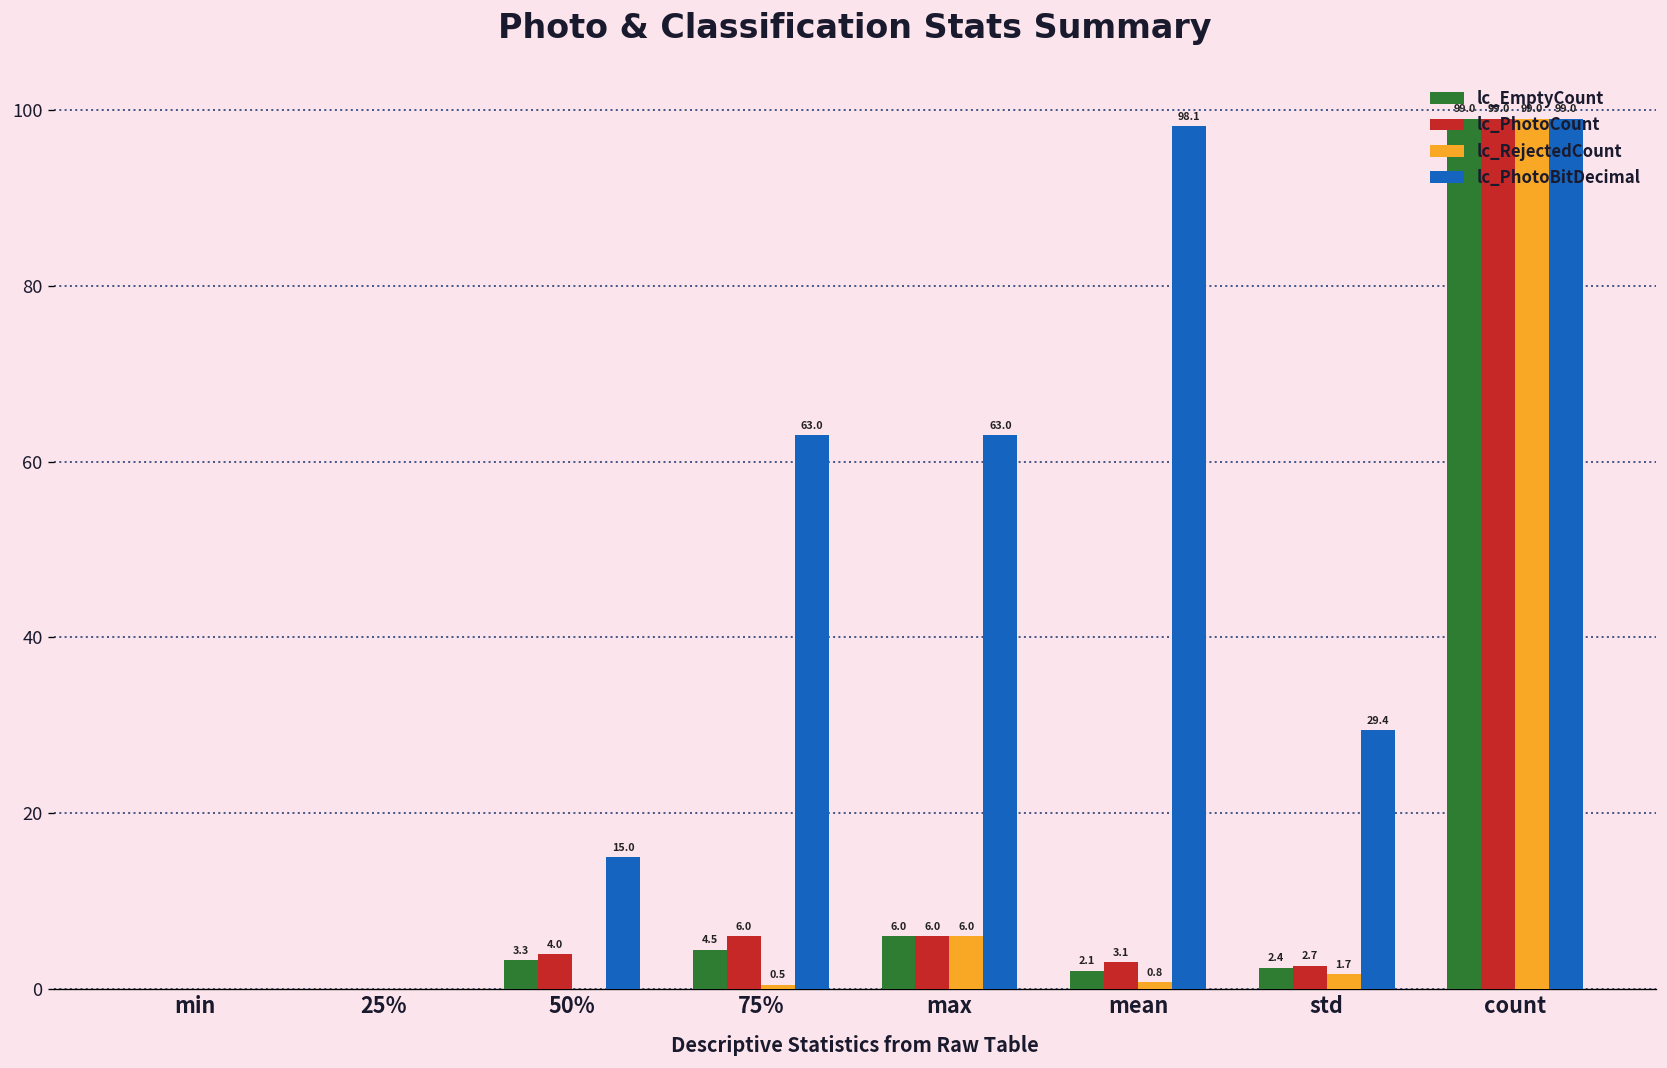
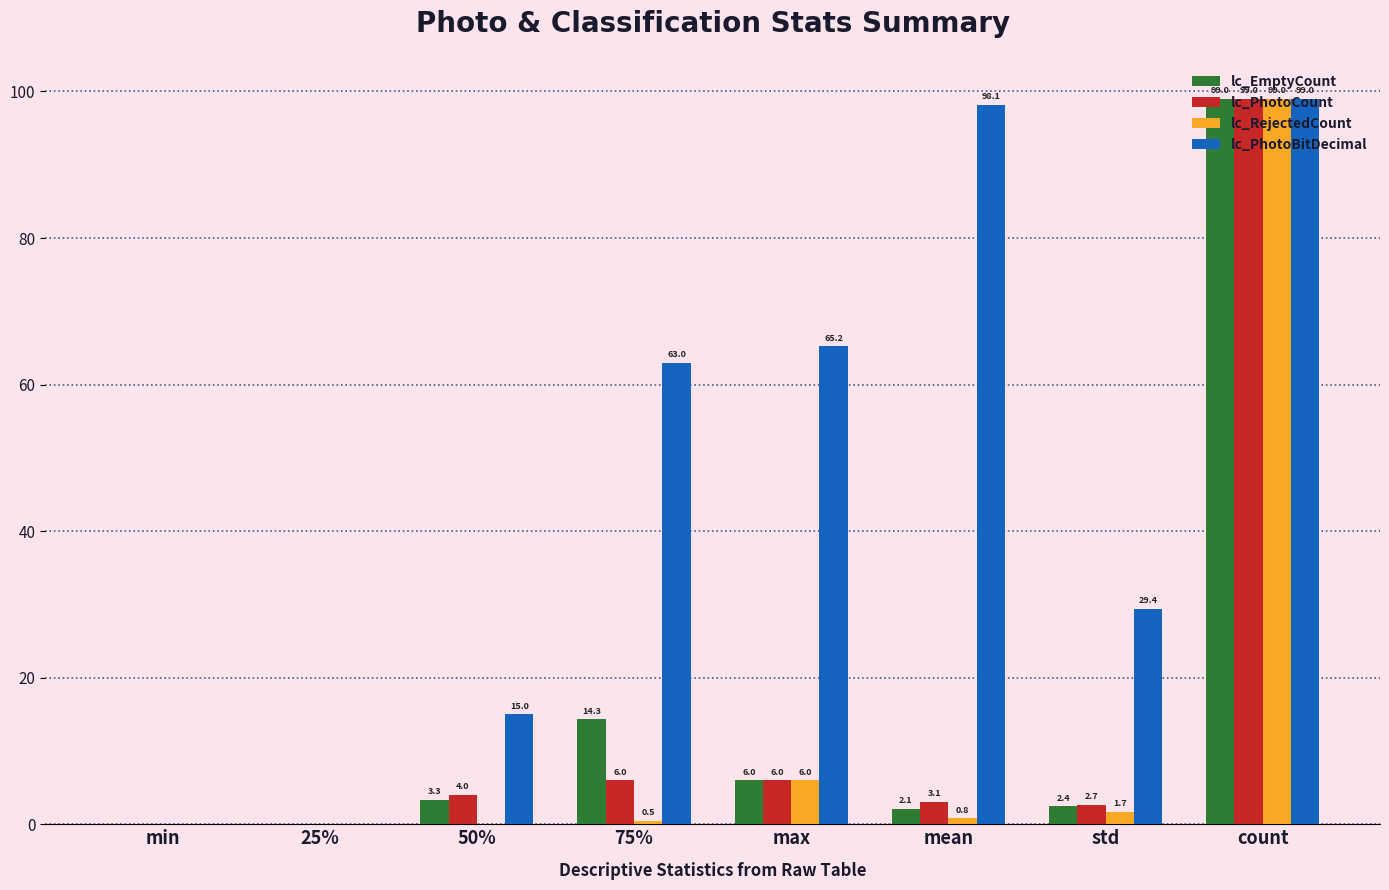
  {
    "lc_EmptyCount": {
      "50%": 3.3,
-     "75%": 4.5,
+     "75%": 14.3,
      "max": 6.0,
      "mean": 2.1,
      "std": 2.4,
      "count": 99.0
    },
    "lc_PhotoCount": {
      "50%": 4.0,
      "75%": 6.0,
      "max": 6.0,
      "mean": 3.1,
      "std": 2.7,
      "count": 99.0
    },
    "lc_RejectedCount": {
      "75%": 0.5,
      "max": 6.0,
      "mean": 0.8,
      "std": 1.7,
      "count": 99.0
    },
    "lc_PhotoBitDecimal": {
      "50%": 15.0,
      "75%": 63.0,
-     "max": 63.0,
+     "max": 65.2,
      "mean": 98.1,
      "std": 29.4,
      "count": 99.0
    }
  }
